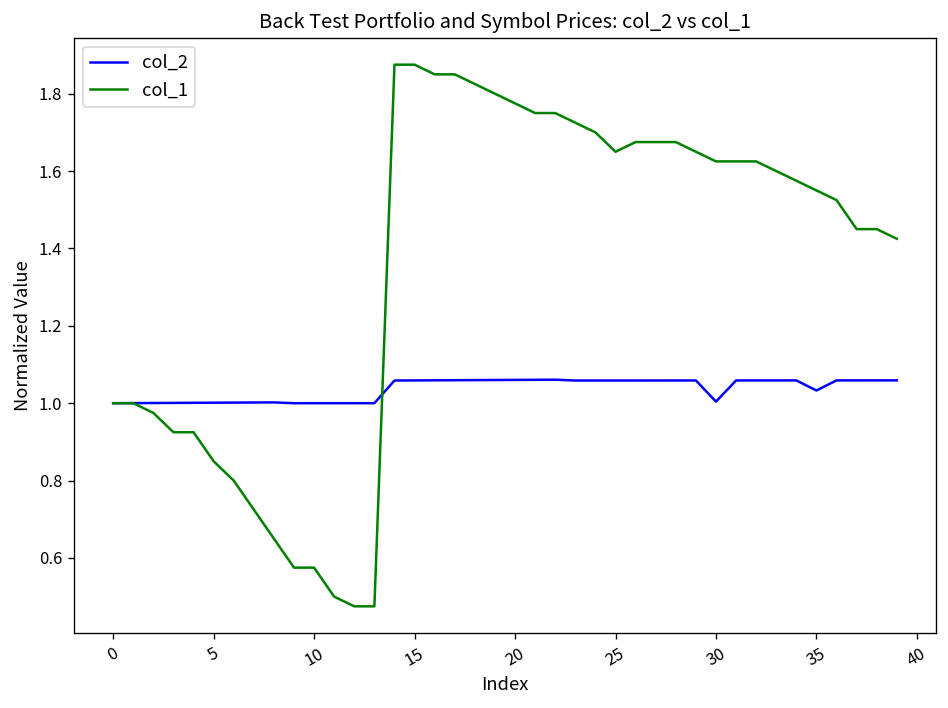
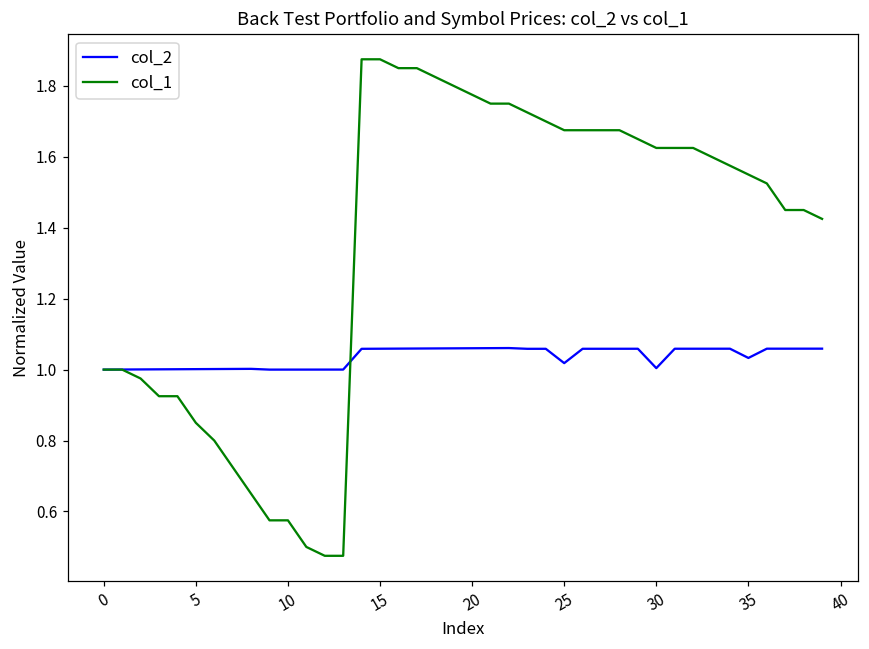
  {
    "col_2": {
      "5": 1.00,
      "10": 1.00,
      "15": 1.06,
      "20": 1.06,
-     "25": 1.06,
+     "25": 1.02,
      "30": 1.00,
      "35": 1.03
    },
    "col_1": {
      "5": 0.85,
      "10": 0.58,
      "15": 1.88,
      "20": 1.78,
-     "25": 1.65,
+     "25": 1.68,
      "30": 1.63,
      "35": 1.55
    }
  }
